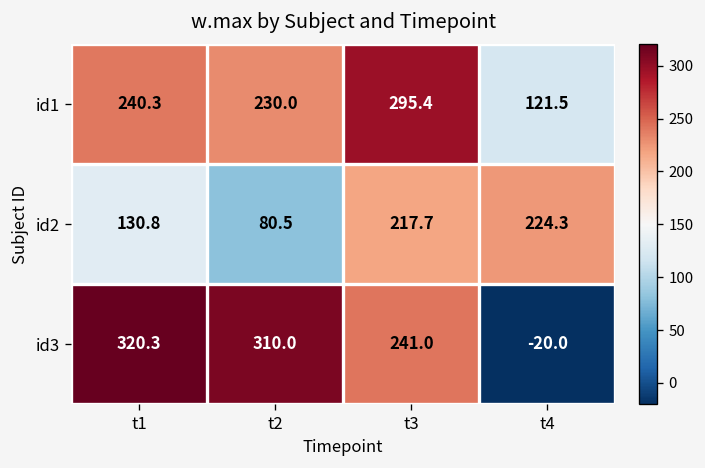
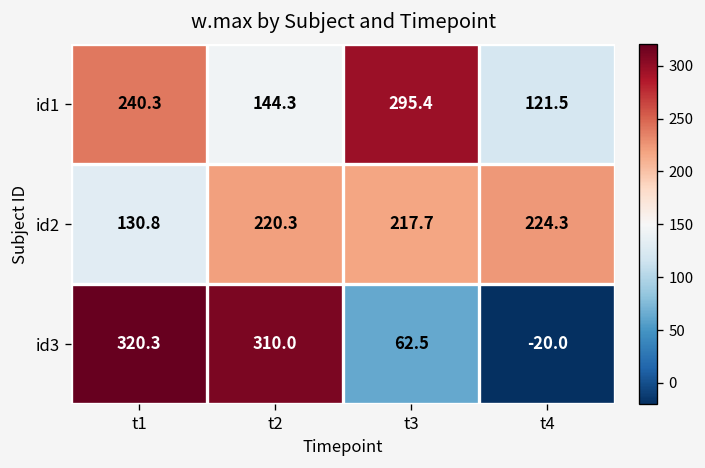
  {
    "id1": {
-     "t2": 230.0
+     "t2": 144.3
    },
    "id2": {
-     "t2": 80.5
+     "t2": 220.3
    },
    "id3": {
-     "t3": 241.0
+     "t3": 62.5
    }
  }
